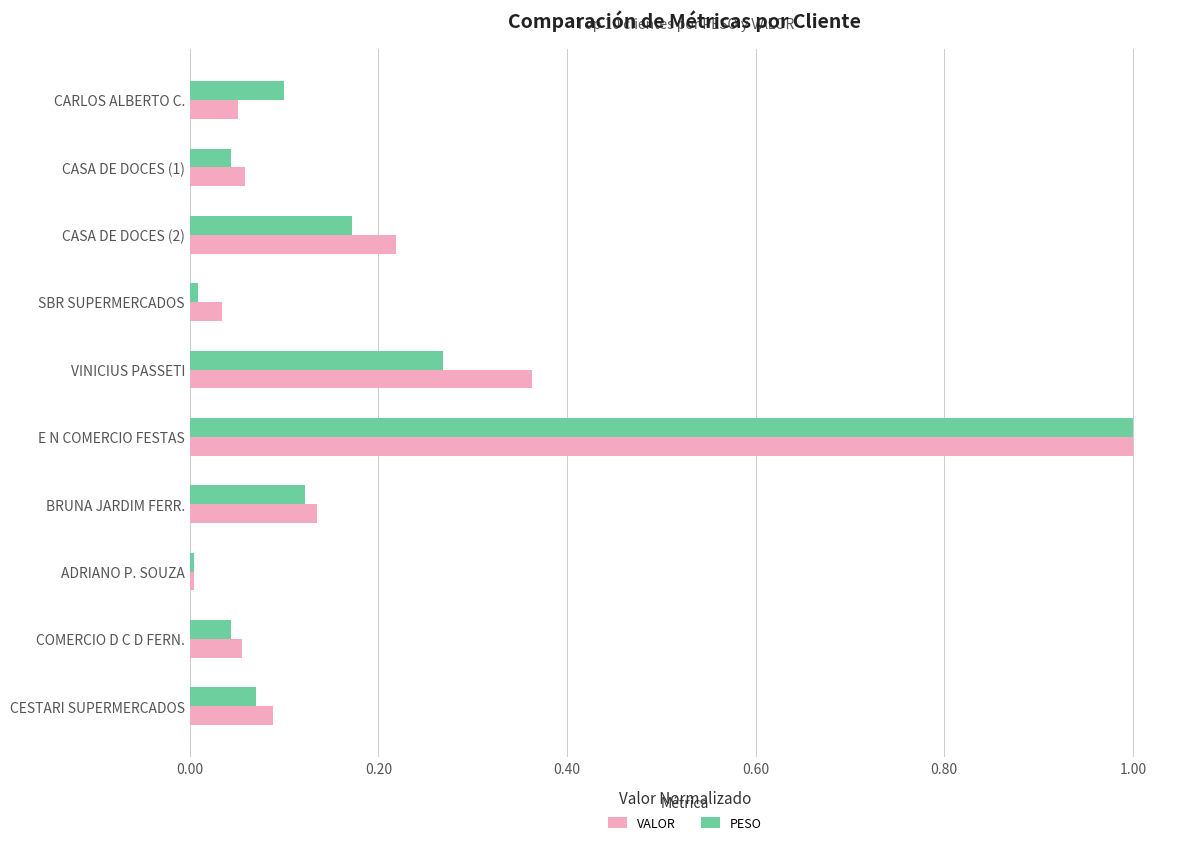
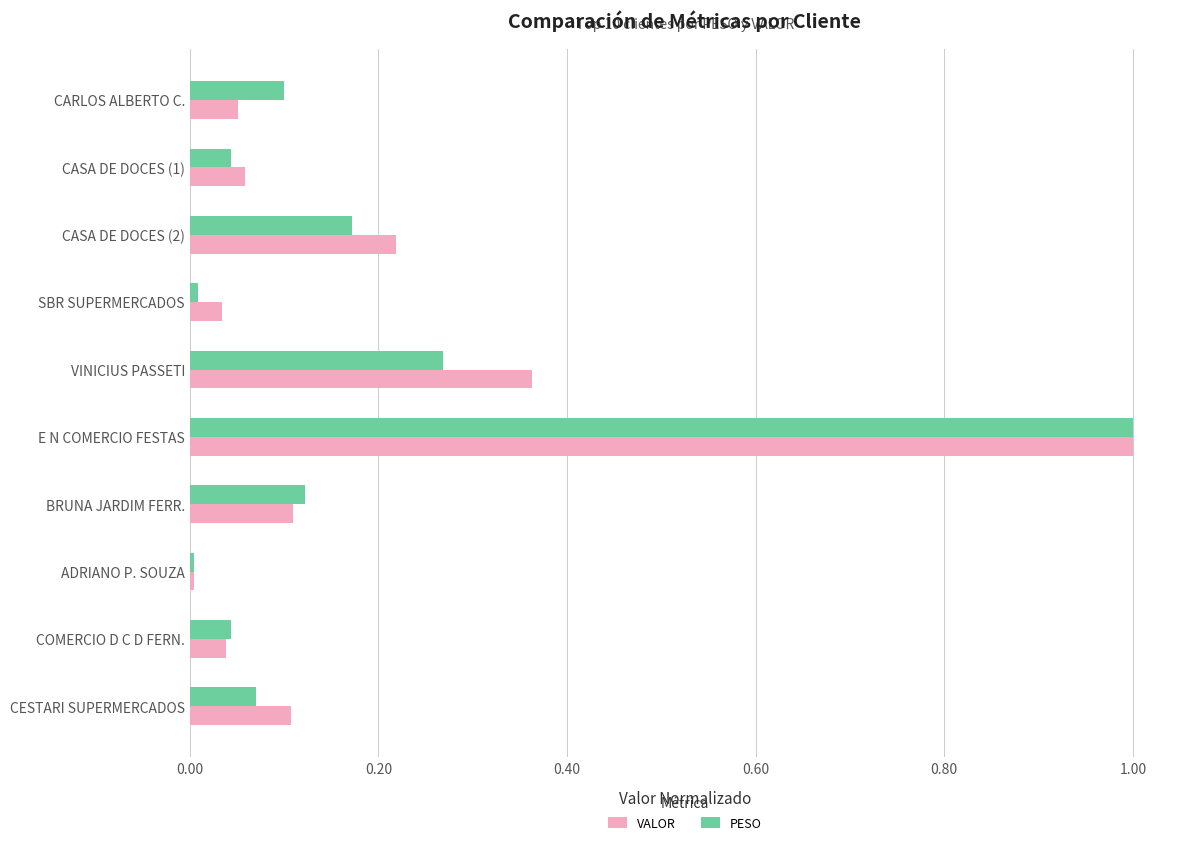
  {
    "VALOR": {
      "CARLOS ALBERTO C.": 0.05,
      "CASA DE DOCES (1)": 0.06,
      "CASA DE DOCES (2)": 0.22,
      "SBR SUPERMERCADOS": 0.03,
      "VINICIUS PASSETI": 0.36,
      "E N COMERCIO FESTAS": 1.00,
-     "BRUNA JARDIM FERR.": 0.13,
+     "BRUNA JARDIM FERR.": 0.11,
      "ADRIANO P. SOUZA": 0.00,
-     "COMERCIO D C D FERN.": 0.05,
-     "CESTARI SUPERMERCADOS": 0.09
+     "COMERCIO D C D FERN.": 0.04,
+     "CESTARI SUPERMERCADOS": 0.11
    },
    "PESO": {
      "CARLOS ALBERTO C.": 0.10,
      "CASA DE DOCES (1)": 0.04,
      "CASA DE DOCES (2)": 0.17,
      "SBR SUPERMERCADOS": 0.01,
      "VINICIUS PASSETI": 0.27,
      "E N COMERCIO FESTAS": 1.00,
      "BRUNA JARDIM FERR.": 0.12,
      "ADRIANO P. SOUZA": 0.00,
      "COMERCIO D C D FERN.": 0.04,
      "CESTARI SUPERMERCADOS": 0.07
    }
  }
